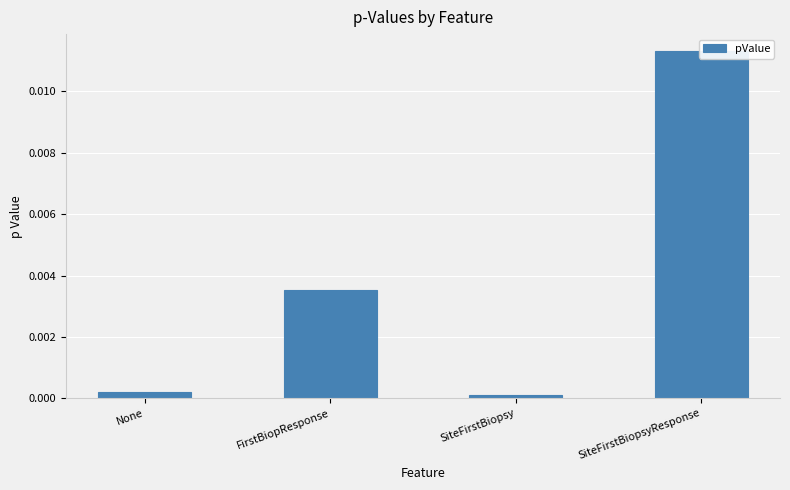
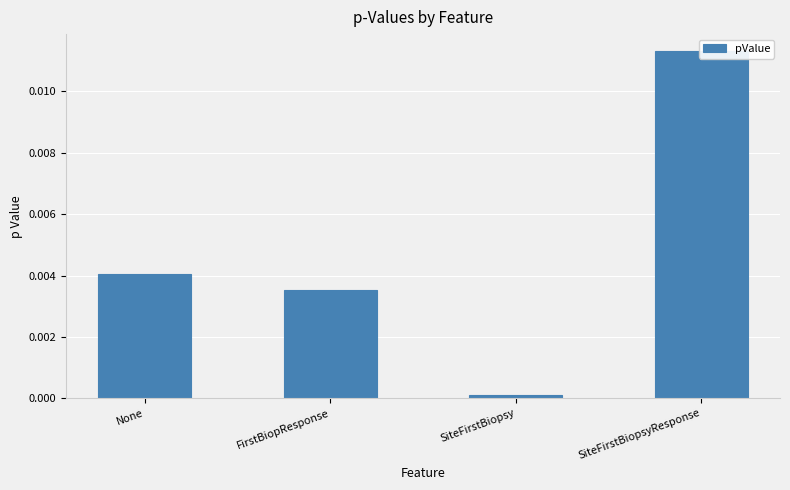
  {
-   "None": 0.0002,
+   "None": 0.0040,
    "FirstBiopResponse": 0.0035,
    "SiteFirstBiopsy": 0.0001
  }
